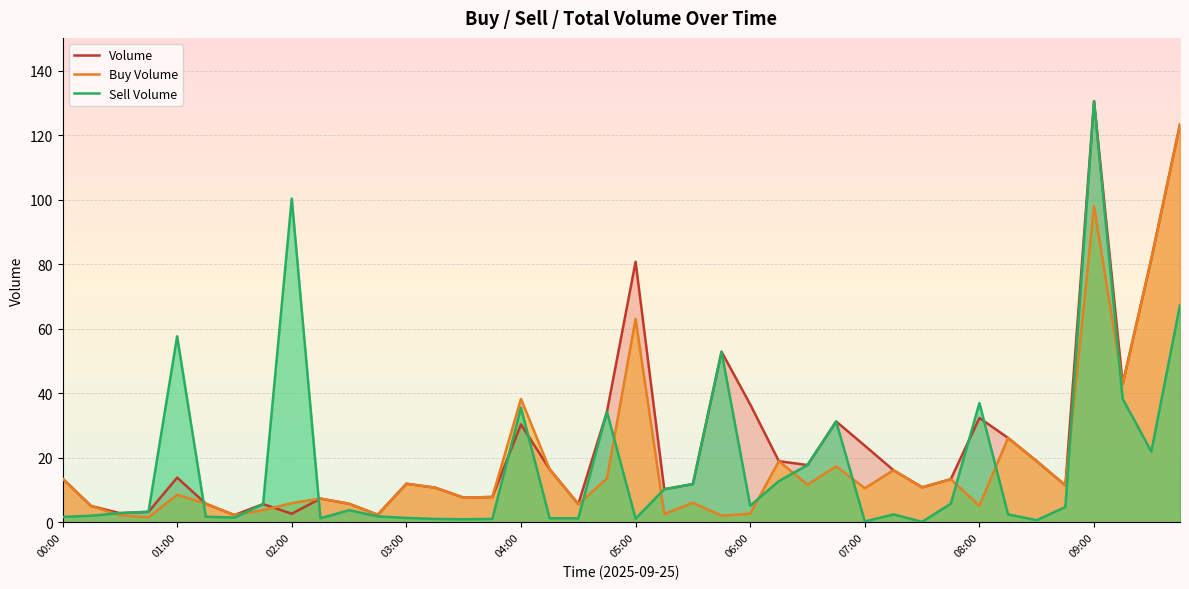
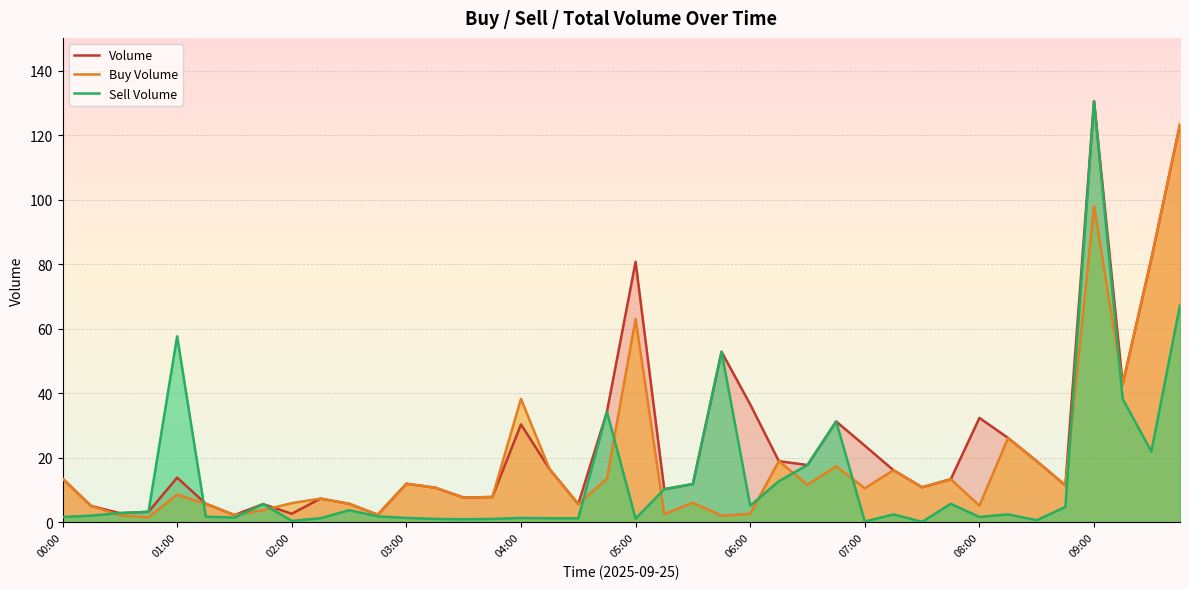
  {
    "Volume": {
      "01:00": 14,
      "02:00": 3,
      "04:00": 30,
      "05:00": 81,
      "06:00": 37,
      "07:00": 24,
      "08:00": 32
    },
    "Buy Volume": {
      "01:00": 9,
      "02:00": 6,
      "04:00": 38,
      "05:00": 63,
      "06:00": 3,
      "07:00": 11,
      "08:00": 5,
      "09:00": 98
    },
    "Sell Volume": {
      "00:00": 2,
      "01:00": 58,
-     "02:00": 100,
+     "02:00": 1,
      "03:00": 1,
-     "04:00": 36,
+     "04:00": 1,
      "05:00": 1,
      "06:00": 5,
      "07:00": 0,
-     "08:00": 37
+     "08:00": 2
    }
  }
